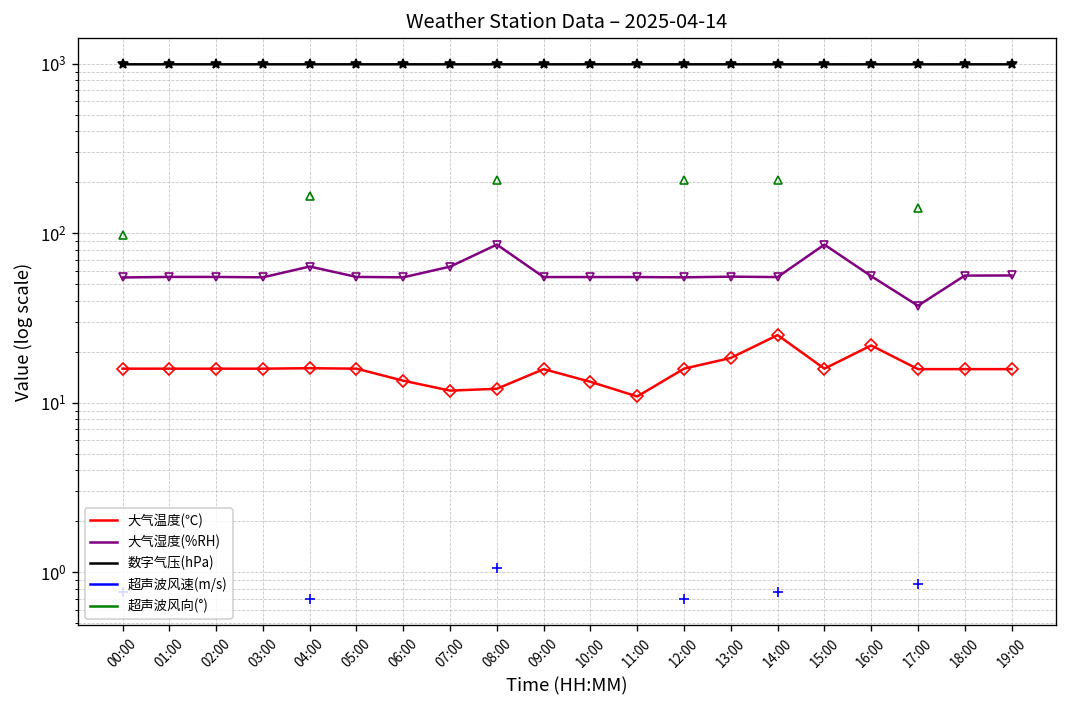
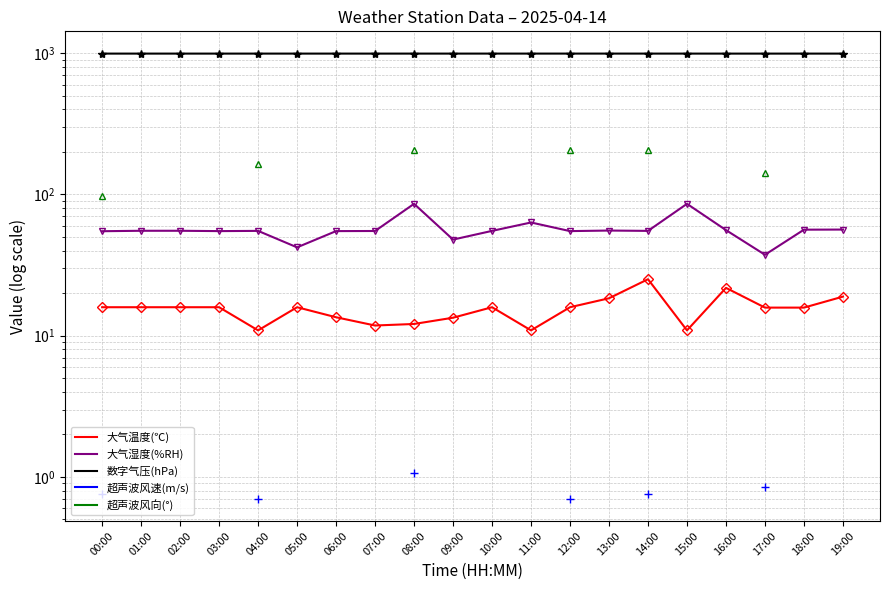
  {
    "大气温度(℃)": {
      "00:00": 16,
      "01:00": 16,
      "02:00": 16,
      "03:00": 16,
-     "04:00": 16,
+     "04:00": 11,
      "05:00": 16,
      "06:00": 14,
      "07:00": 12,
      "08:00": 12,
-     "09:00": 16,
-     "10:00": 13,
+     "09:00": 13,
+     "10:00": 16,
      "11:00": 11,
      "12:00": 16,
      "13:00": 18,
      "14:00": 25,
-     "15:00": 16,
+     "15:00": 11,
      "16:00": 22,
      "17:00": 16,
      "18:00": 16,
-     "19:00": 16
+     "19:00": 19
    },
    "大气湿度(%RH)": {
      "00:00": 55,
      "01:00": 55,
      "02:00": 55,
      "03:00": 55,
-     "04:00": 60,
-     "05:00": 55,
+     "04:00": 55,
+     "05:00": 42,
      "06:00": 55,
-     "07:00": 60,
+     "07:00": 55,
      "08:00": 90,
-     "09:00": 55,
+     "09:00": 48,
      "10:00": 55,
-     "11:00": 55,
+     "11:00": 60,
      "12:00": 55,
      "13:00": 56,
      "14:00": 55,
      "15:00": 90,
      "16:00": 56,
      "17:00": 37,
      "18:00": 56,
      "19:00": 56
    },
    "数字气压(hPa)": {
      "00:00": 1000,
      "01:00": 1000,
      "02:00": 1000,
      "03:00": 1000,
      "04:00": 1000,
      "05:00": 1000,
      "06:00": 1000,
      "07:00": 1000,
      "08:00": 1000,
      "09:00": 1000,
      "10:00": 1000,
      "11:00": 1000,
      "12:00": 1000,
      "13:00": 1000,
      "14:00": 1000,
      "15:00": 1000,
      "16:00": 1000,
      "17:00": 1000,
      "18:00": 1000,
      "19:00": 1000
    },
    "超声波风速(m/s)": {
      "04:00": 0.7,
      "08:00": 1.1,
      "12:00": 0.7,
      "14:00": 0.8,
      "17:00": 0.9
    },
    "超声波风向(°)": {
      "00:00": 100,
      "04:00": 170,
      "08:00": 210,
      "12:00": 210,
      "14:00": 210,
      "17:00": 140
    }
  }
